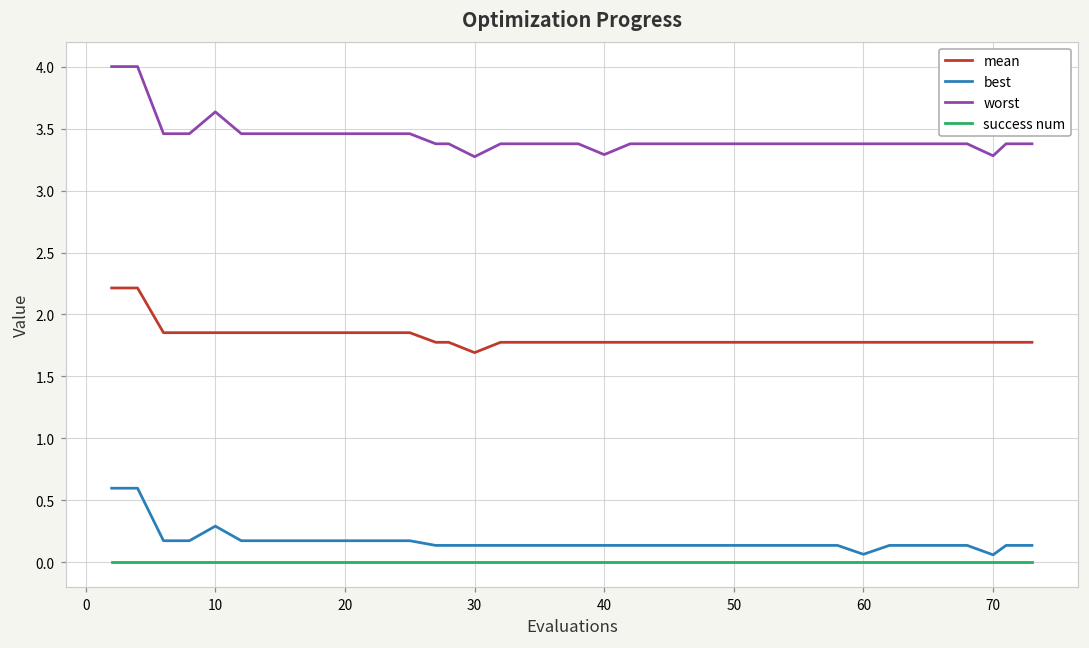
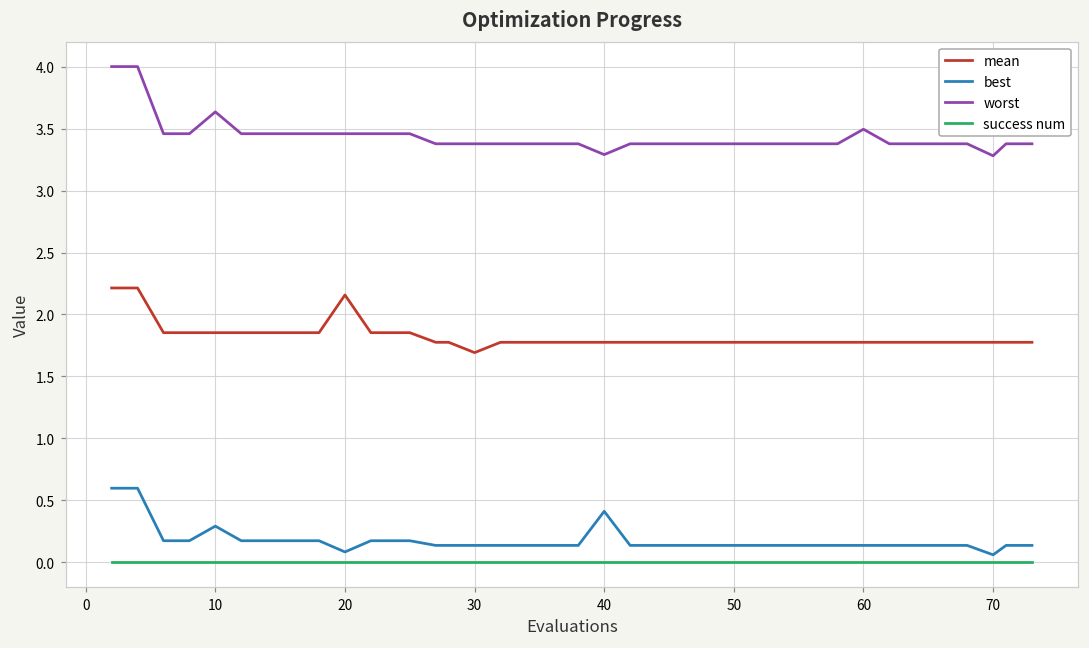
  {
    "mean": {
      "10": 1.85,
-     "20": 1.85,
+     "20": 2.16,
      "30": 1.69,
      "40": 1.78,
      "60": 1.78,
      "70": 1.78
    },
    "best": {
      "10": 0.29,
-     "20": 0.17,
+     "20": 0.08,
      "30": 0.14,
-     "40": 0.14,
-     "60": 0.07,
+     "40": 0.41,
+     "60": 0.14,
      "70": 0.06
    },
    "worst": {
      "10": 3.63,
      "20": 3.46,
-     "30": 3.27,
+     "30": 3.38,
      "40": 3.29,
-     "60": 3.38,
+     "60": 3.49,
      "70": 3.28
    },
    "success num": {
      "10": 0.00,
      "20": 0.00,
      "30": 0.00,
      "40": 0.00,
      "60": 0.00,
      "70": 0.00
    }
  }
